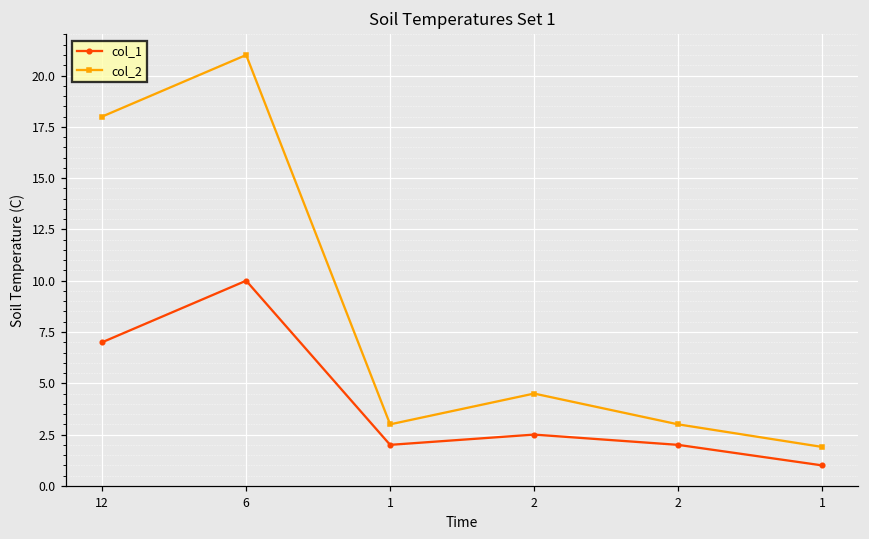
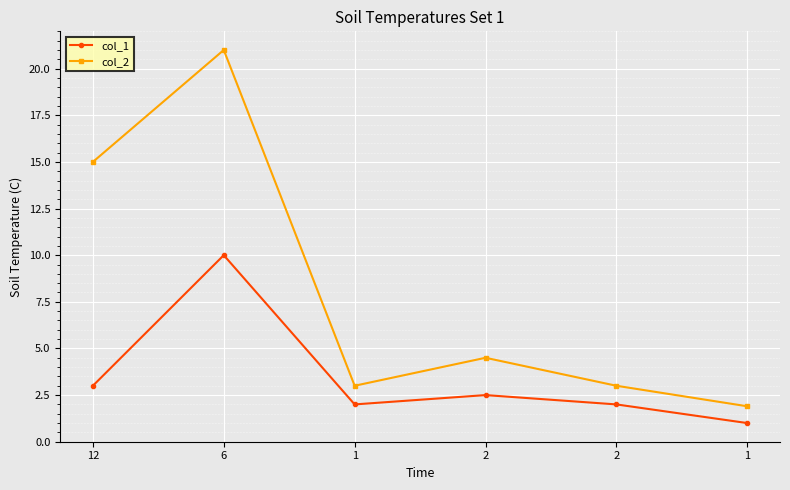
  {
    "col_1": {
-     "12": 7,
+     "12": 3,
      "6": 10
    },
    "col_2": {
-     "12": 18,
+     "12": 15,
      "6": 21
    }
  }
